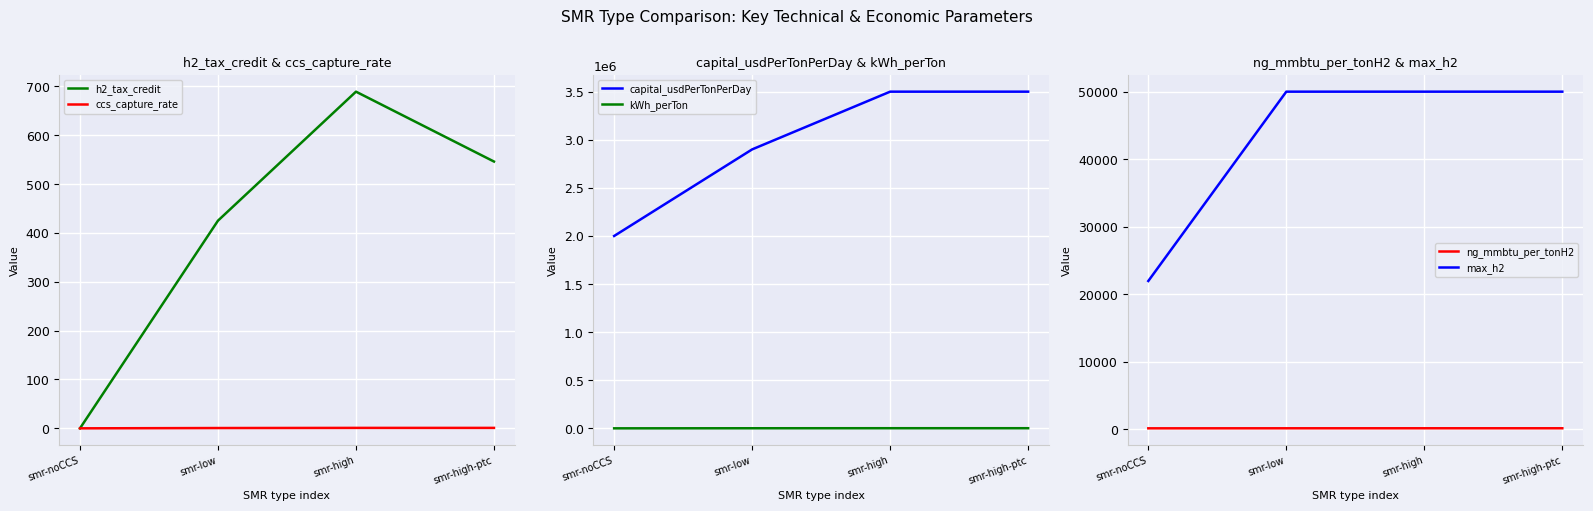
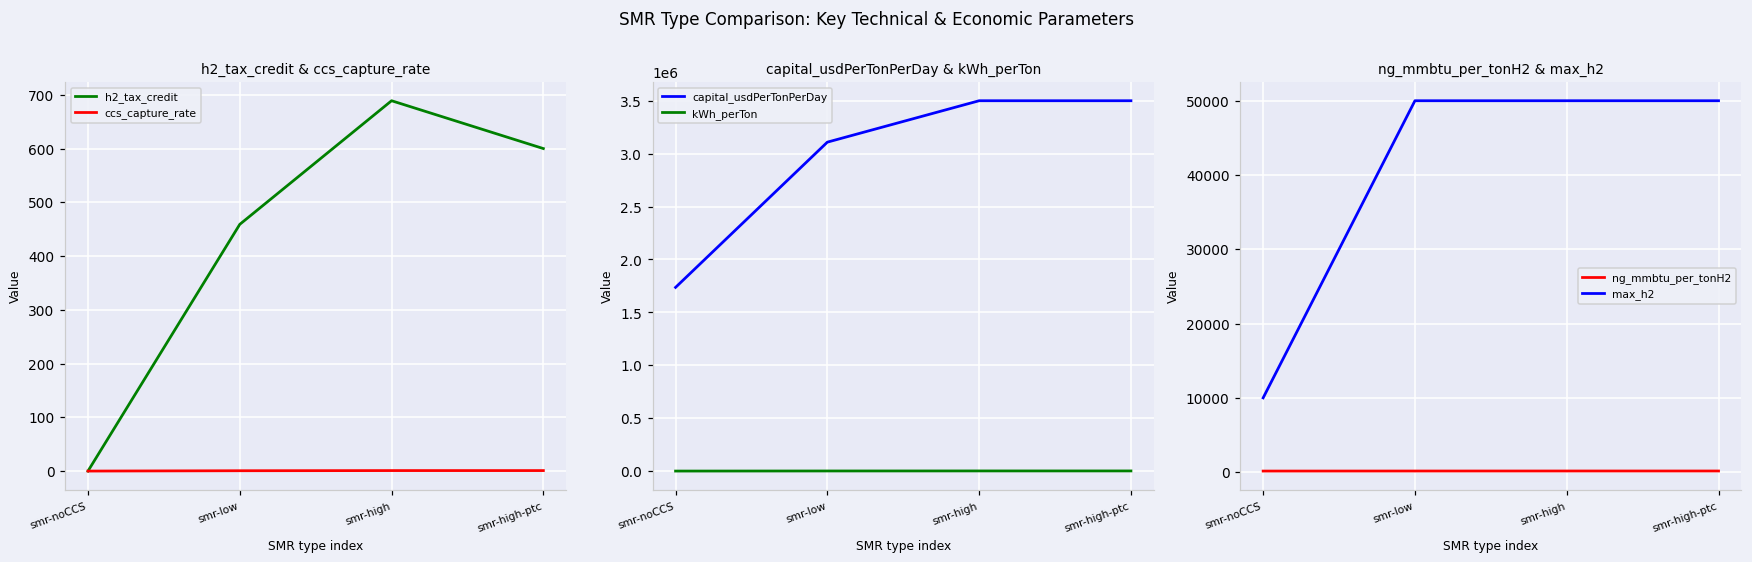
  {
    "h2_tax_credit & ccs_capture_rate": {
      "h2_tax_credit": {
-       "smr-low": 430,
+       "smr-low": 460,
        "smr-high": 690,
-       "smr-high-ptc": 550
+       "smr-high-ptc": 600
      },
      "ccs_capture_rate": {
        "smr-low": 0,
        "smr-high": 0,
        "smr-high-ptc": 0
      }
    },
    "capital_usdPerTonPerDay & kWh_perTon": {
      "capital_usdPerTonPerDay": {
-       "smr-noCCS": 2000000,
-       "smr-low": 2900000,
+       "smr-noCCS": 1700000,
+       "smr-low": 3100000,
        "smr-high": 3500000,
        "smr-high-ptc": 3500000
      },
      "kWh_perTon": {
        "smr-noCCS": 0,
        "smr-low": 0,
        "smr-high": 0,
        "smr-high-ptc": 0
      }
    },
    "ng_mmbtu_per_tonH2 & max_h2": {
      "ng_mmbtu_per_tonH2": {
        "smr-noCCS": 0,
        "smr-low": 0,
        "smr-high": 0,
        "smr-high-ptc": 0
      },
      "max_h2": {
-       "smr-noCCS": 22000,
+       "smr-noCCS": 10000,
        "smr-low": 50000,
        "smr-high": 50000,
        "smr-high-ptc": 50000
      }
    }
  }
